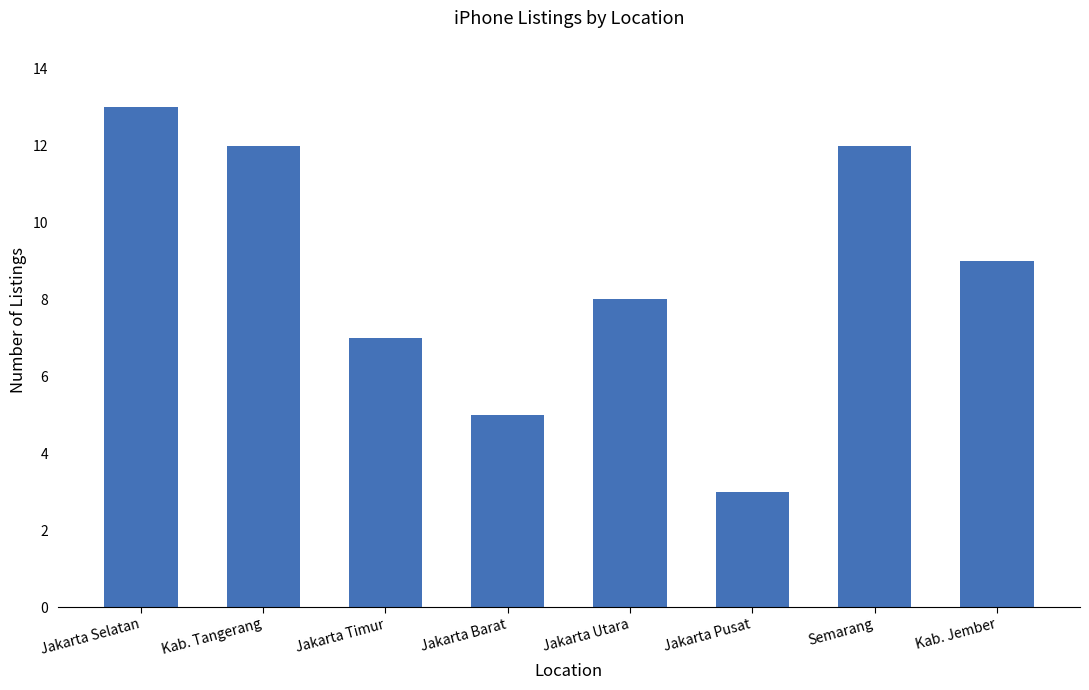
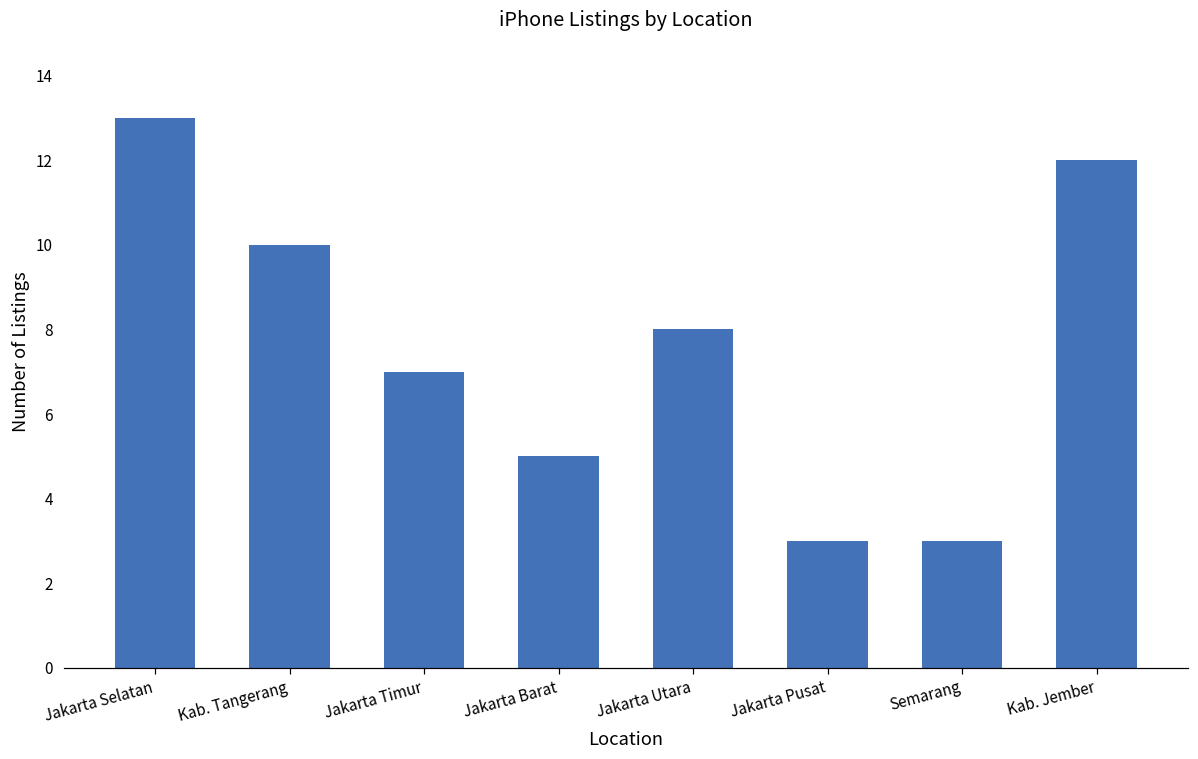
  {
    "Jakarta Selatan": 13,
-   "Kab. Tangerang": 12,
+   "Kab. Tangerang": 10,
    "Jakarta Timur": 7,
    "Jakarta Barat": 5,
    "Jakarta Utara": 8,
    "Jakarta Pusat": 3,
-   "Semarang": 12,
-   "Kab. Jember": 9
+   "Semarang": 3,
+   "Kab. Jember": 12
  }
